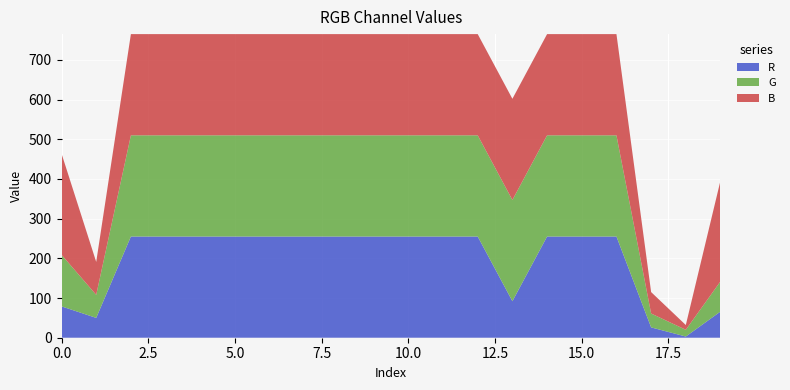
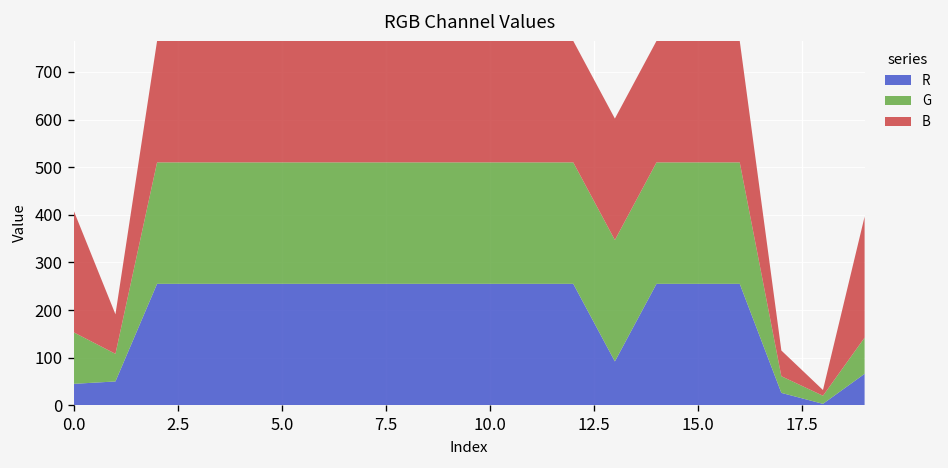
  {
    "R": {
-     "0.0": 80,
+     "0.0": 50,
      "5.0": 260,
      "10.0": 260,
      "15.0": 260
    },
    "G": {
-     "0.0": 130,
+     "0.0": 110,
      "5.0": 260,
      "10.0": 260,
      "15.0": 260
    },
    "B": {
      "0.0": 260,
      "5.0": 260,
      "10.0": 260,
      "15.0": 260
    }
  }
